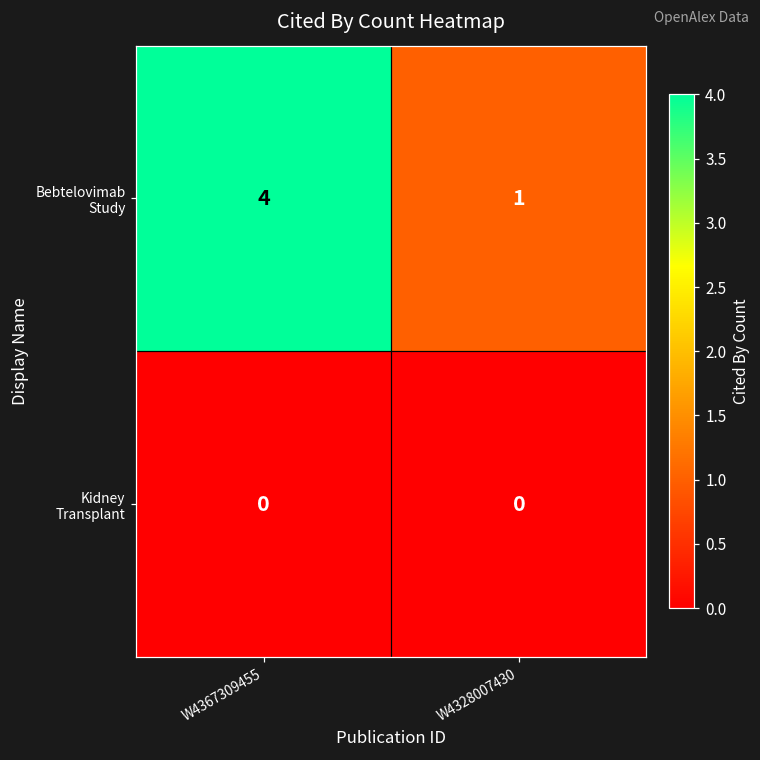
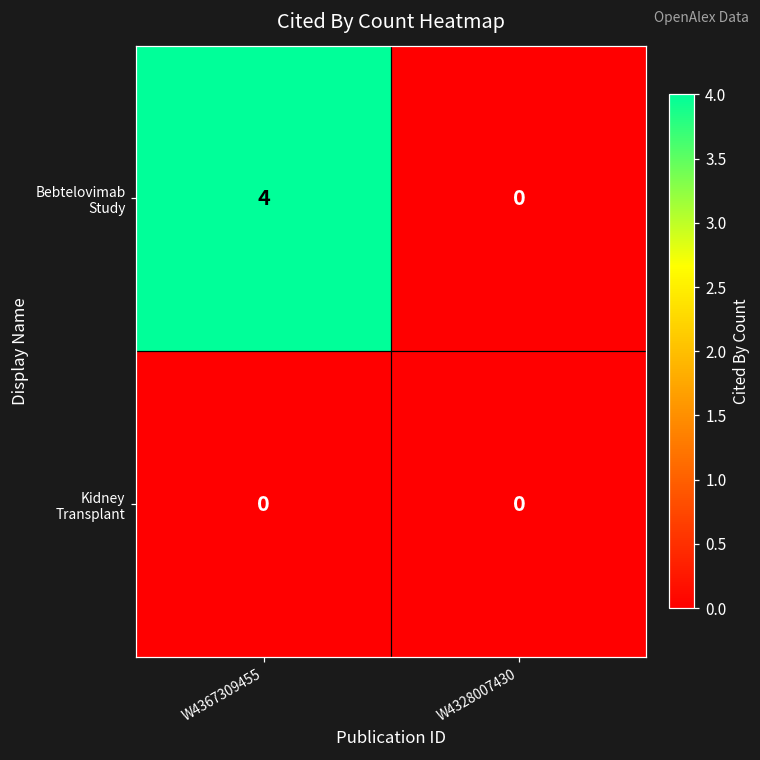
  {
    "Bebtelovimab Study": {
      "W4367309455": 4,
-     "W4328007430": 1
+     "W4328007430": 0
    },
    "Kidney Transplant": {
      "W4367309455": 0,
      "W4328007430": 0
    }
  }
